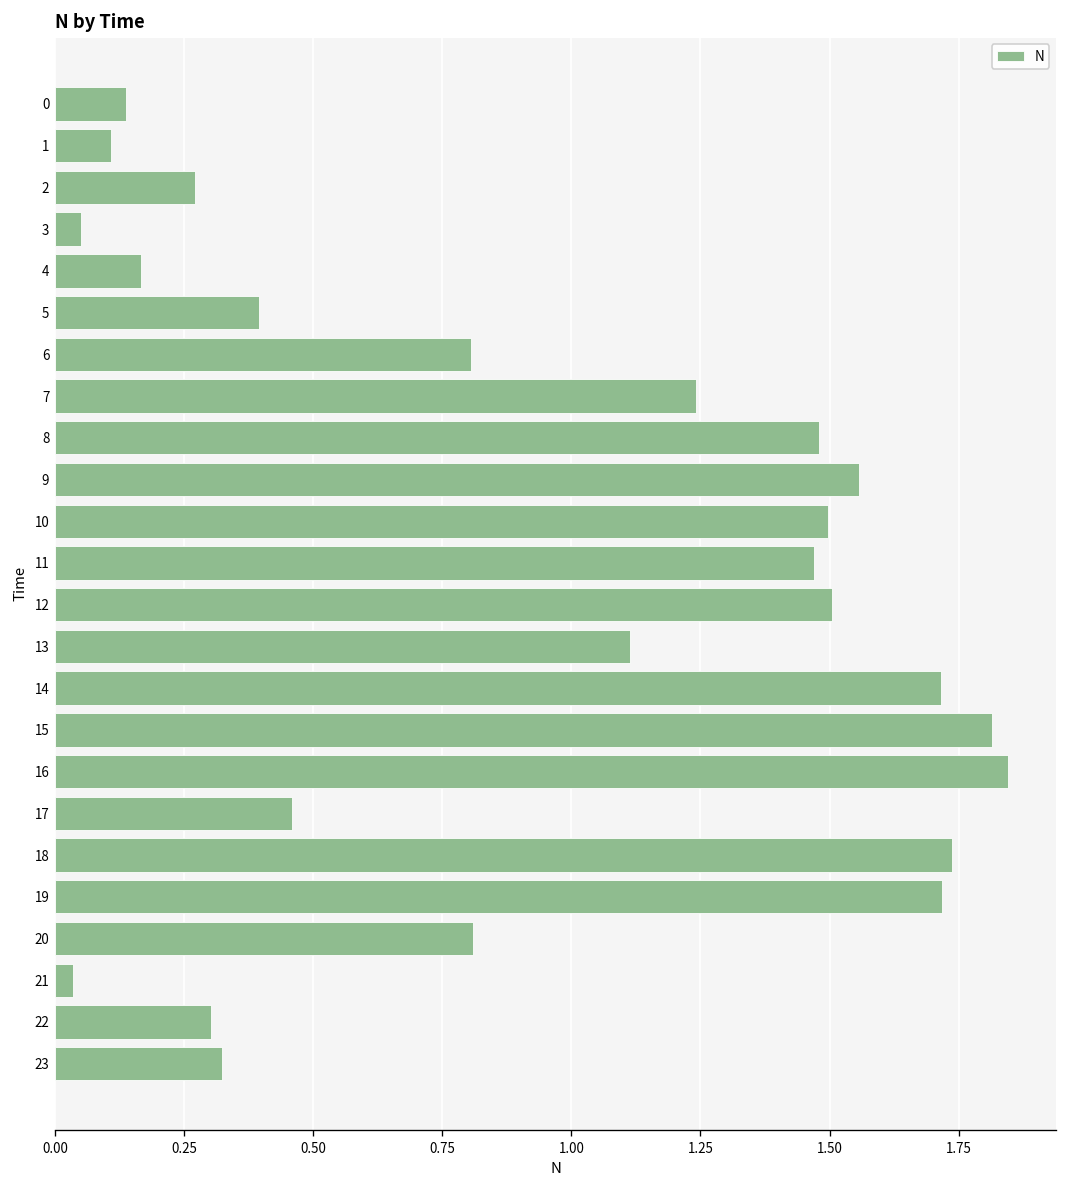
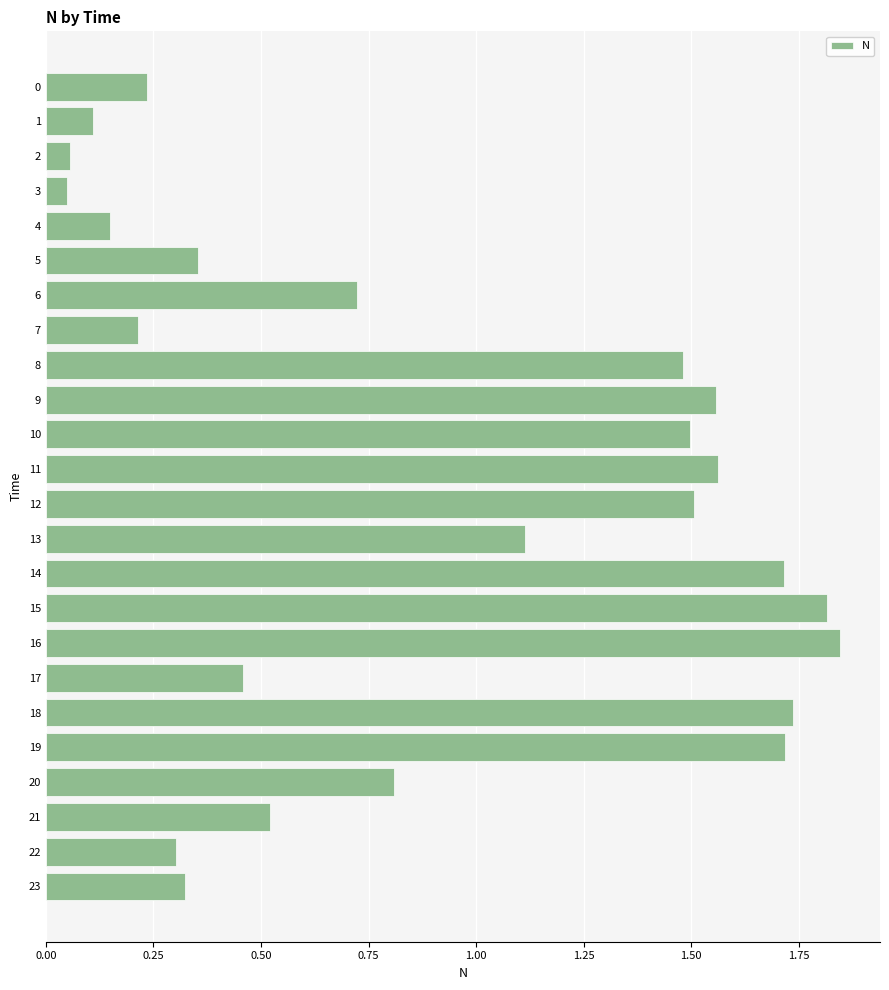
  {
-   "0": 0.14,
+   "0": 0.23,
    "1": 0.11,
-   "2": 0.27,
+   "2": 0.06,
    "3": 0.05,
-   "4": 0.17,
-   "5": 0.40,
-   "6": 0.81,
-   "7": 1.24,
+   "4": 0.15,
+   "5": 0.35,
+   "6": 0.72,
+   "7": 0.21,
    "8": 1.48,
    "9": 1.56,
    "10": 1.50,
-   "11": 1.47,
+   "11": 1.56,
    "12": 1.51,
    "13": 1.11,
    "14": 1.72,
    "15": 1.82,
    "16": 1.85,
    "17": 0.46,
    "18": 1.74,
    "19": 1.72,
    "20": 0.81,
-   "21": 0.03,
+   "21": 0.52,
    "22": 0.30,
    "23": 0.32
  }
